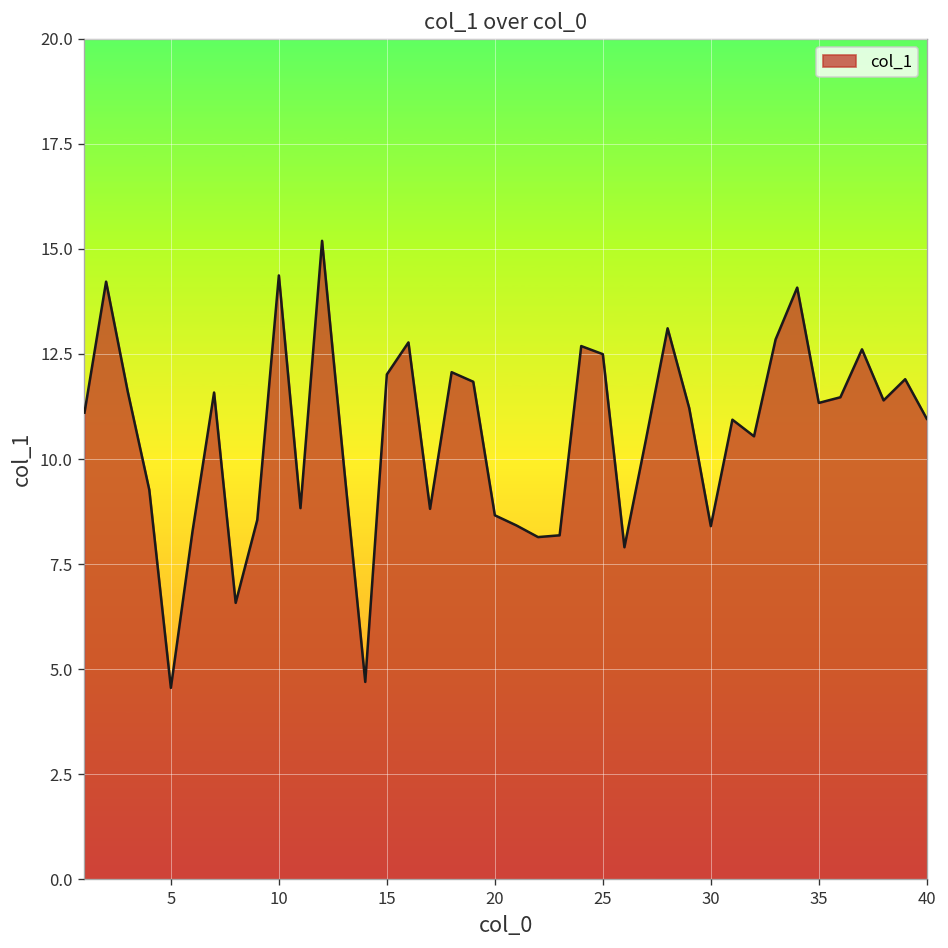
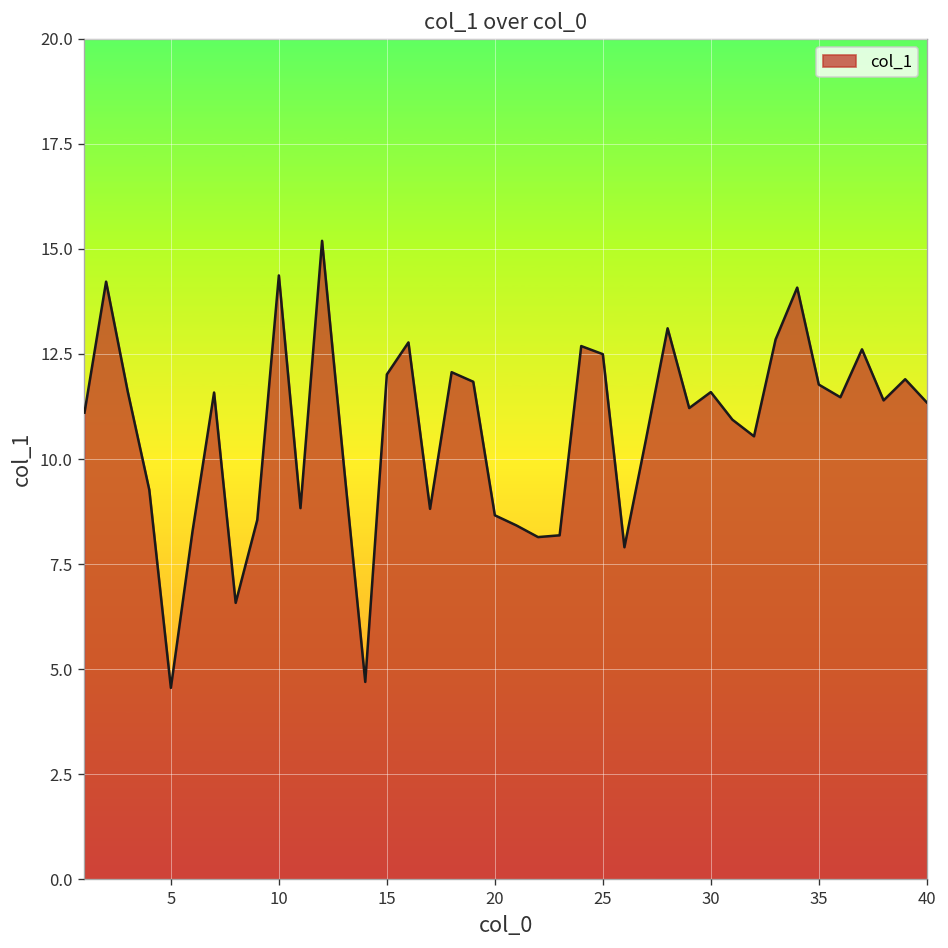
  {
    "5": 4.6,
    "10": 14.4,
    "15": 12.0,
    "20": 8.7,
    "25": 12.5,
-   "30": 8.4,
-   "35": 11.3,
-   "40": 11.0
+   "30": 11.6,
+   "35": 11.8,
+   "40": 11.3
  }
